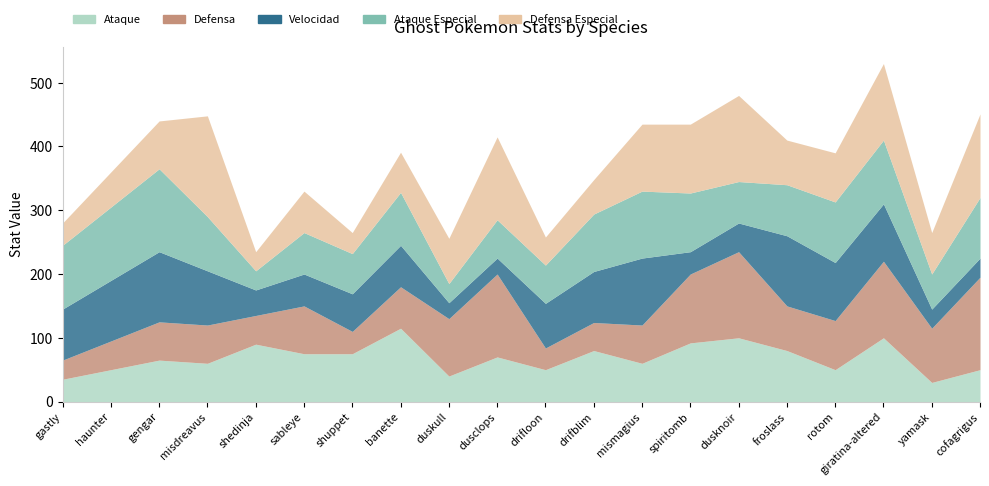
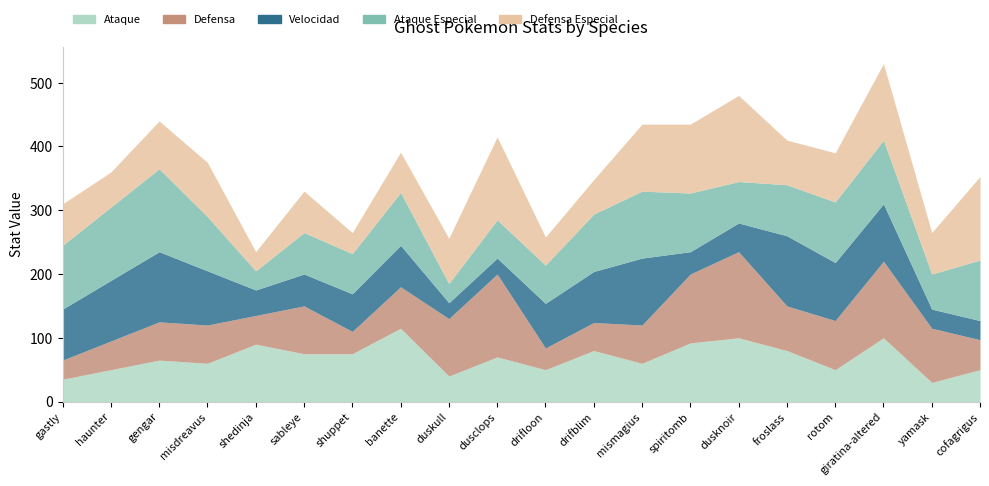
  {
    "Defensa": {
      "gastly": 30,
      "haunter": 50,
      "gengar": 60,
      "misdreavus": 60,
      "shedinja": 50,
      "sableye": 80,
      "shuppet": 40,
      "banette": 70,
      "duskull": 90,
      "dusclops": 130,
      "drifloon": 30,
      "drifblim": 40,
      "mismagius": 60,
      "spiritomb": 110,
      "dusknoir": 140,
      "froslass": 70,
      "rotom": 80,
      "giratina-altered": 120,
      "yamask": 90,
-     "cofagrigus": 150
+     "cofagrigus": 50
    },
    "Velocidad": {
      "gastly": 80,
      "haunter": 100,
      "gengar": 110,
      "misdreavus": 90,
      "shedinja": 40,
      "sableye": 50,
      "shuppet": 60,
      "banette": 70,
      "duskull": 30,
      "dusclops": 30,
      "drifloon": 70,
      "drifblim": 80,
      "mismagius": 110,
      "spiritomb": 40,
      "dusknoir": 50,
      "froslass": 110,
      "rotom": 90,
      "giratina-altered": 90,
      "yamask": 30,
      "cofagrigus": 30
    },
    "Defensa Especial": {
-     "gastly": 40,
+     "gastly": 70,
      "haunter": 60,
      "gengar": 80,
-     "misdreavus": 160,
+     "misdreavus": 90,
      "shedinja": 30,
      "sableye": 70,
      "shuppet": 30,
      "banette": 60,
      "duskull": 70,
      "dusclops": 130,
      "drifloon": 40,
      "drifblim": 50,
      "mismagius": 110,
      "spiritomb": 110,
      "dusknoir": 140,
      "froslass": 70,
      "rotom": 80,
      "giratina-altered": 120,
      "yamask": 70,
      "cofagrigus": 130
    }
  }
